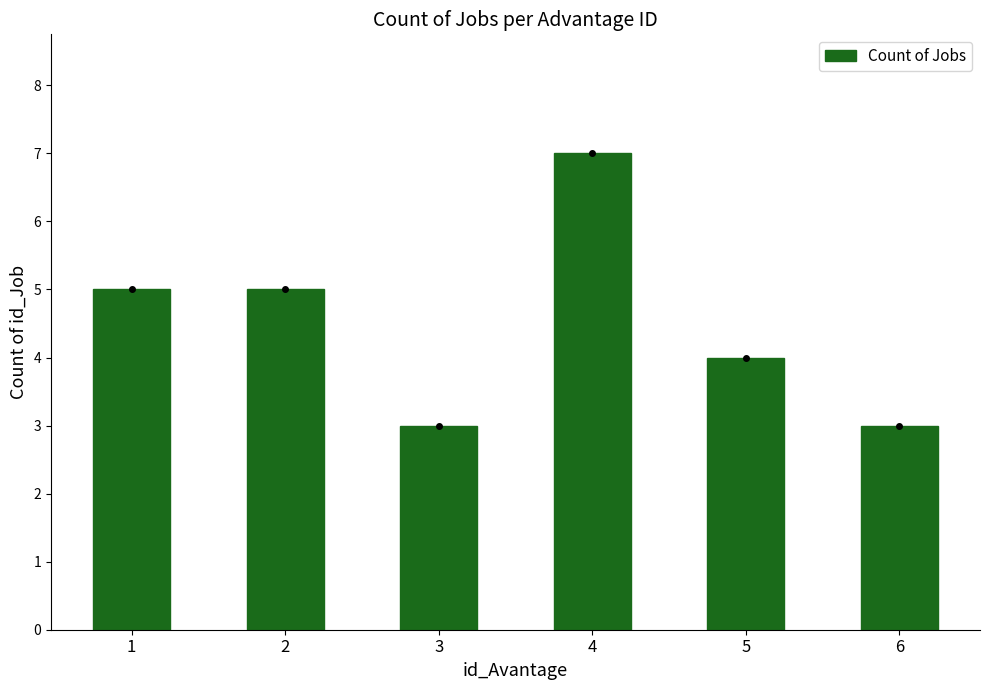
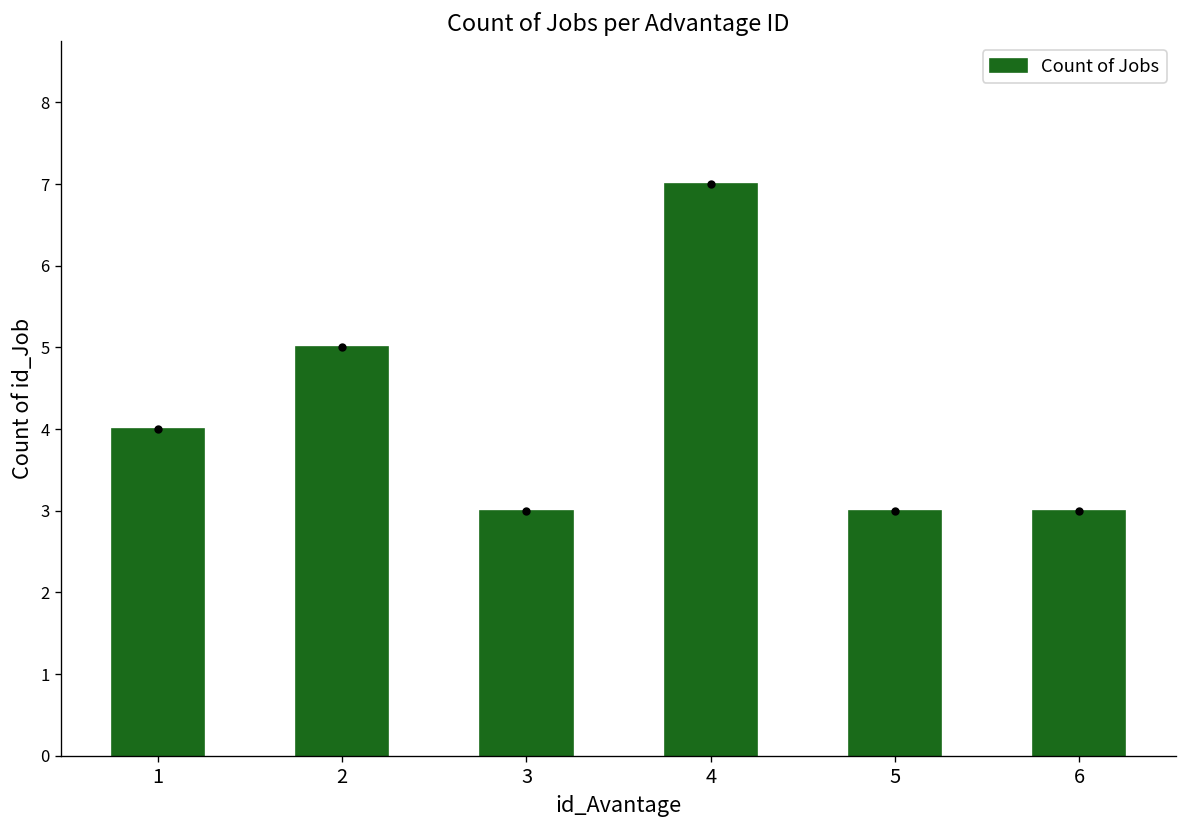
  {
    "Count of Jobs": {
-     "1": 5,
+     "1": 4,
      "2": 5,
      "3": 3,
      "4": 7,
-     "5": 4,
+     "5": 3,
      "6": 3
    }
  }
